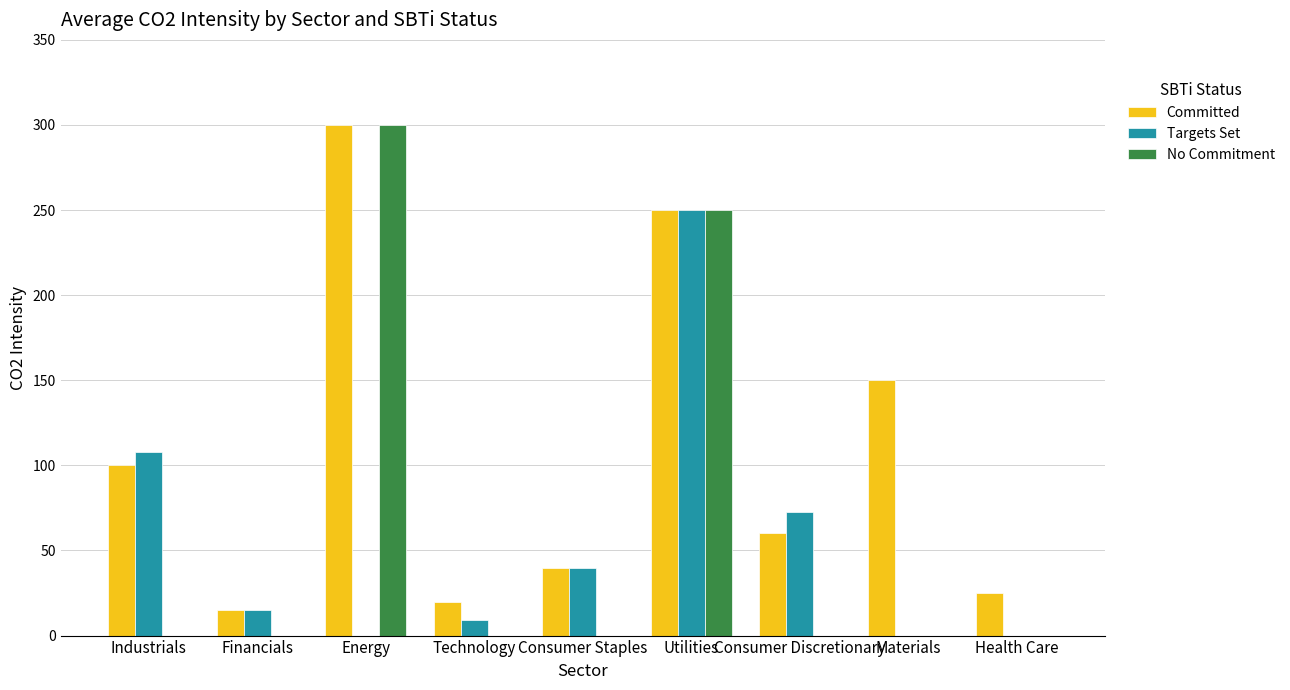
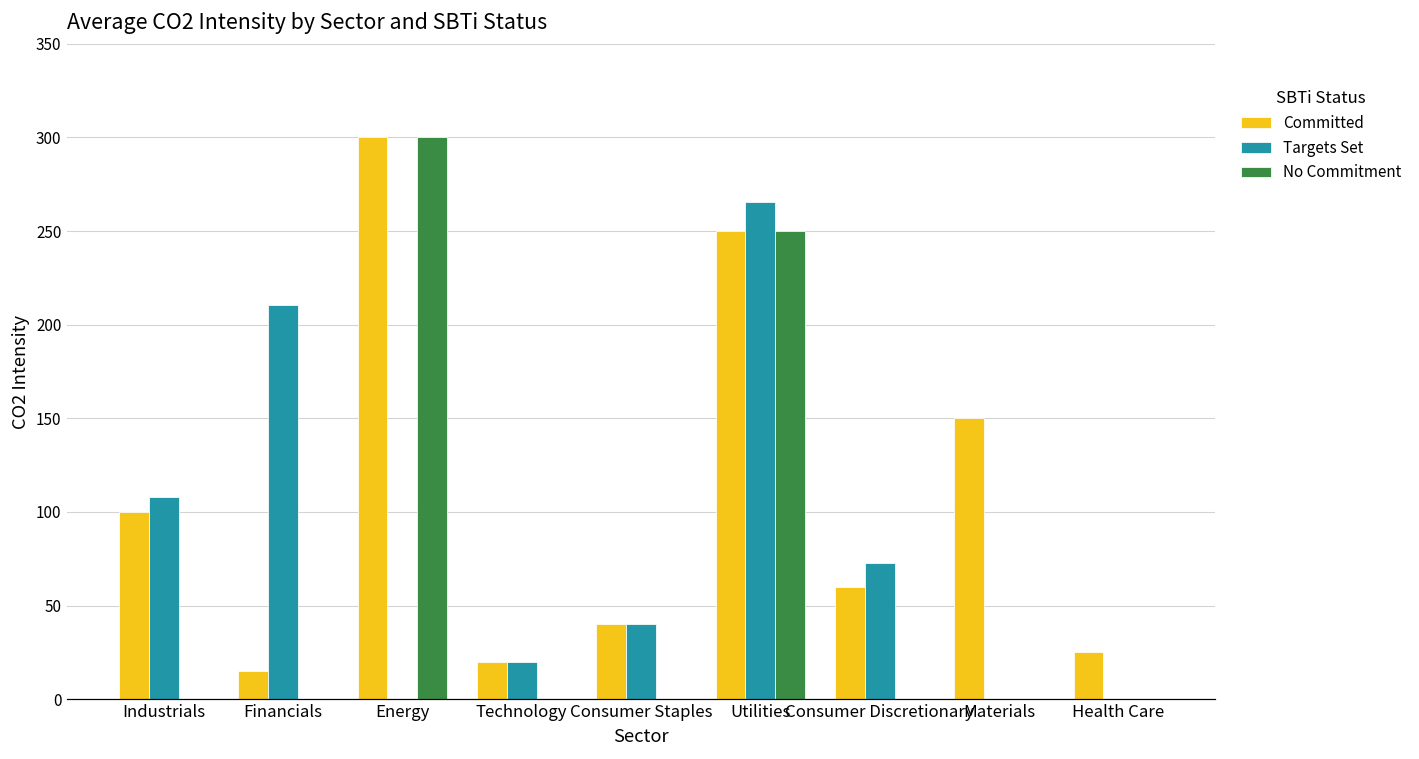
  {
    "Targets Set": {
      "Industrials": 108,
-     "Financials": 15,
+     "Financials": 211,
      "Energy": 0,
-     "Technology": 9,
+     "Technology": 20,
      "Consumer Staples": 40,
-     "Utilities": 250,
+     "Utilities": 265,
      "Consumer Discretionary": 73,
      "Health Care": 0
    }
  }
